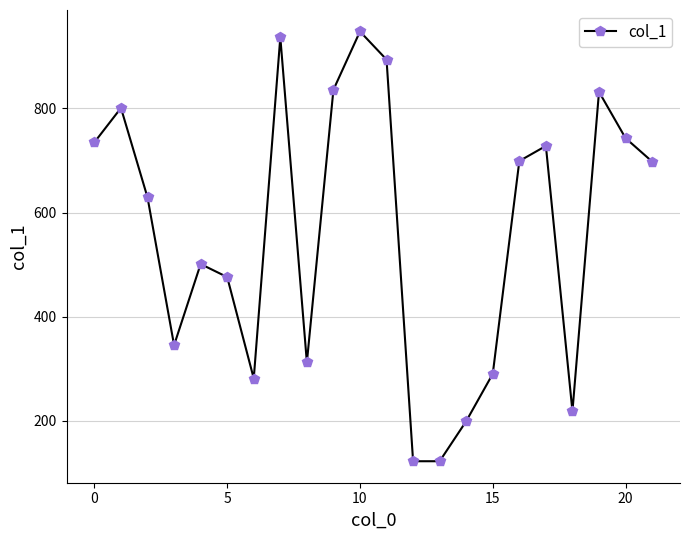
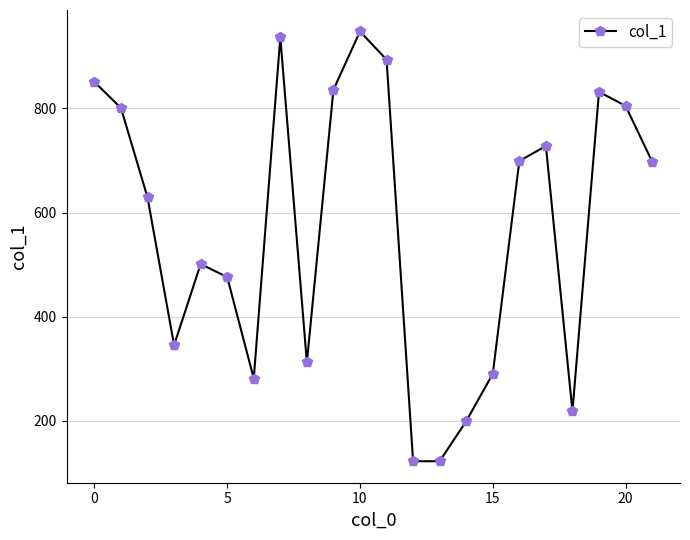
  {
-   "0": 740,
+   "0": 850,
    "5": 480,
    "10": 950,
    "15": 290,
-   "20": 740
+   "20": 810
  }
